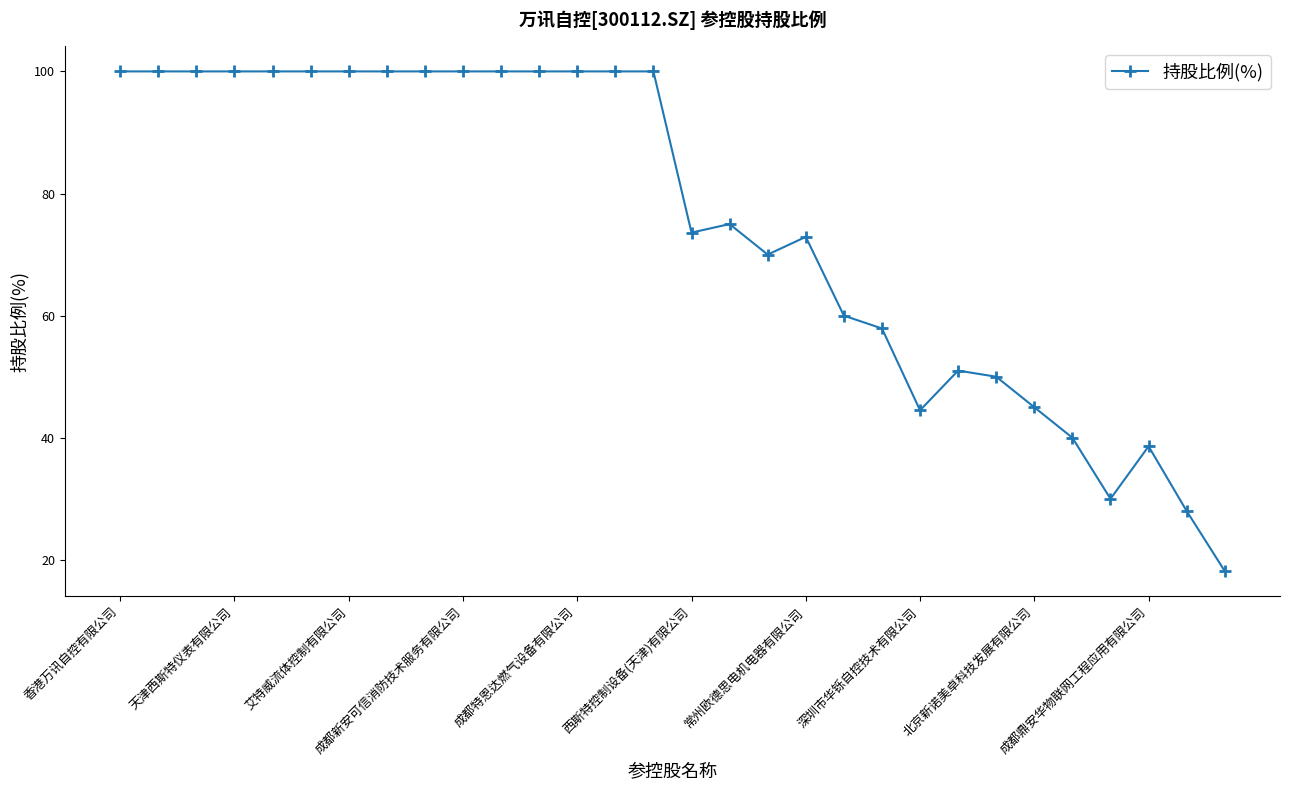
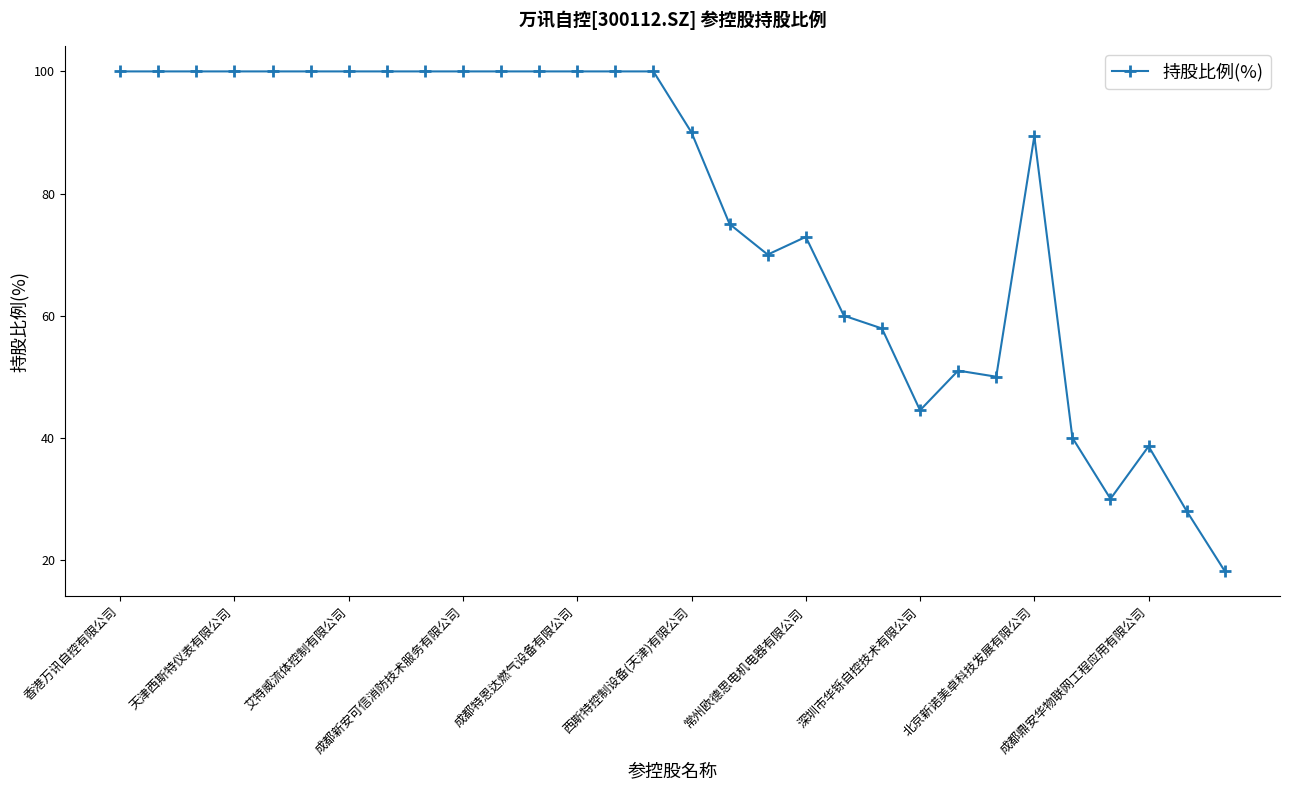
  {
    "香港万讯自控有限公司": 100,
    "天津西斯特仪表有限公司": 100,
    "艾特威流体控制有限公司": 100,
    "成都新安可信消防技术服务有限公司": 100,
    "成都特恩达燃气设备有限公司": 100,
-   "西斯特控制设备(天津)有限公司": 74,
+   "西斯特控制设备(天津)有限公司": 90,
    "常州欧德思电机电器有限公司": 73,
    "深圳市华铄自控技术有限公司": 45,
-   "北京新诺美卓科技发展有限公司": 45,
+   "北京新诺美卓科技发展有限公司": 89,
    "成都鼎安华物联网工程应用有限公司": 39
  }
